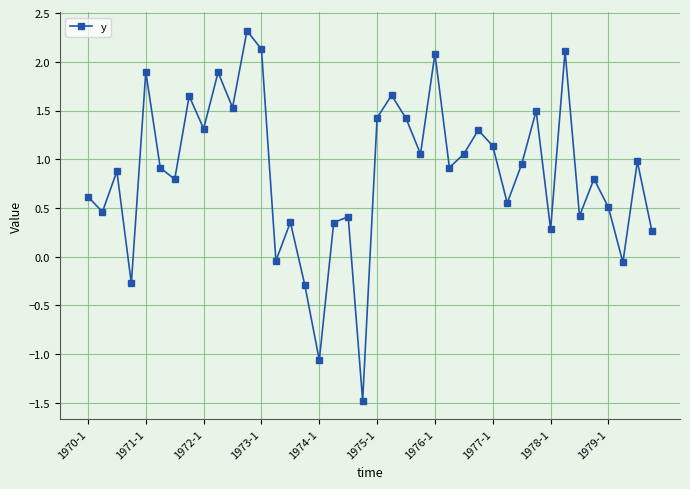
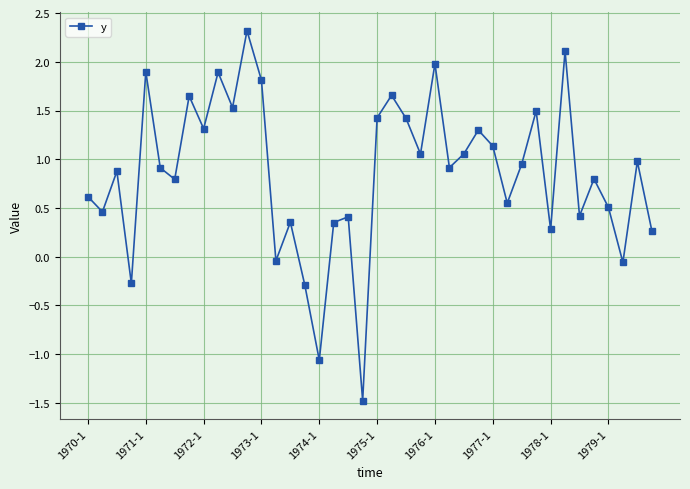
  {
    "1970-1": 0.6,
    "1971-1": 1.9,
    "1972-1": 1.3,
-   "1973-1": 2.1,
+   "1973-1": 1.8,
    "1974-1": -1.1,
    "1975-1": 1.4,
-   "1976-1": 2.1,
+   "1976-1": 2.0,
    "1977-1": 1.1,
    "1978-1": 0.3,
    "1979-1": 0.5
  }
